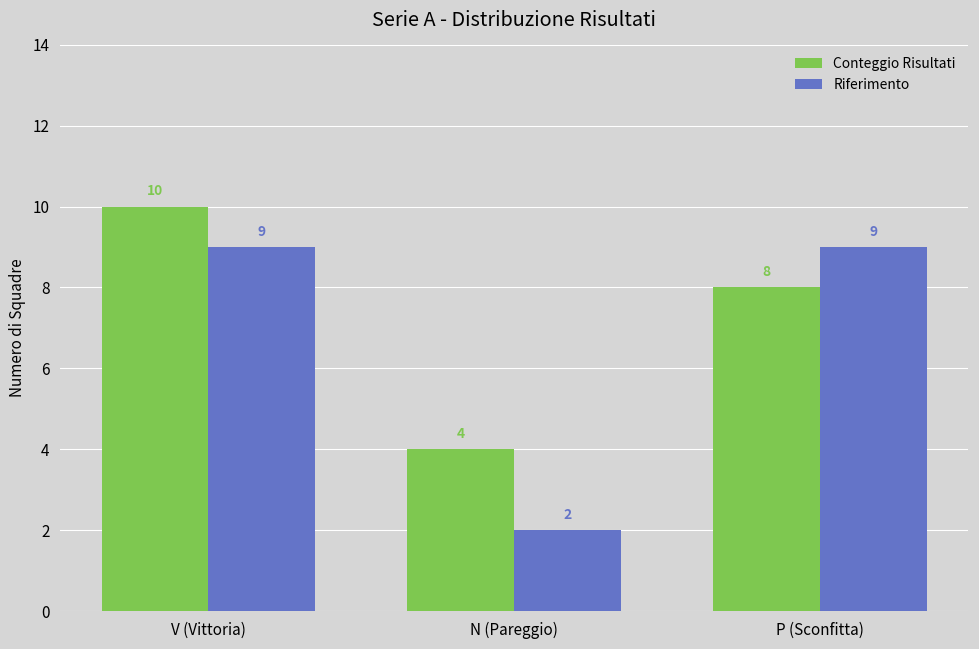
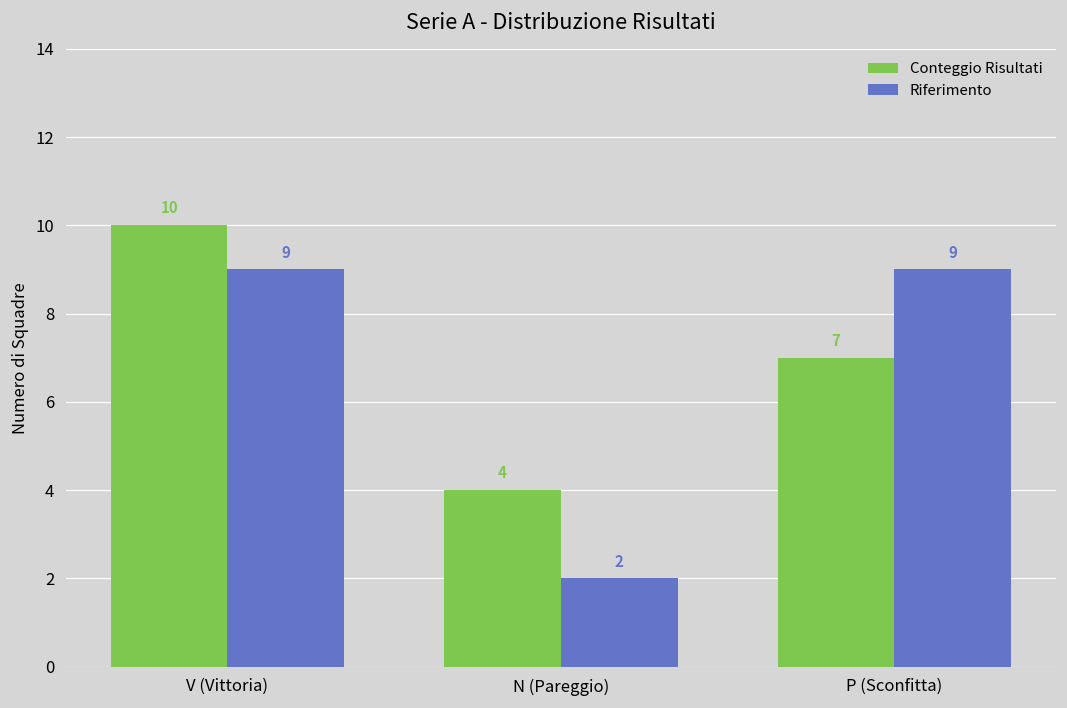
  {
    "Conteggio Risultati": {
      "V (Vittoria)": 10,
      "N (Pareggio)": 4,
-     "P (Sconfitta)": 8
+     "P (Sconfitta)": 7
    },
    "Riferimento": {
      "V (Vittoria)": 9,
      "N (Pareggio)": 2,
      "P (Sconfitta)": 9
    }
  }
